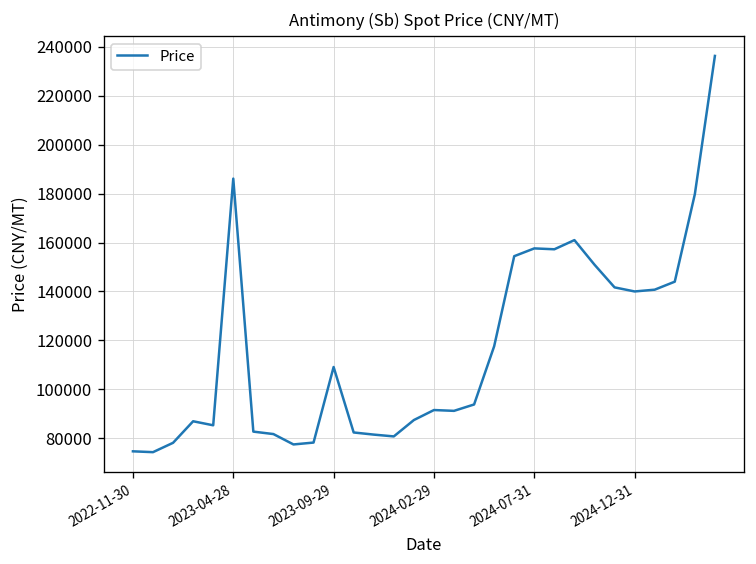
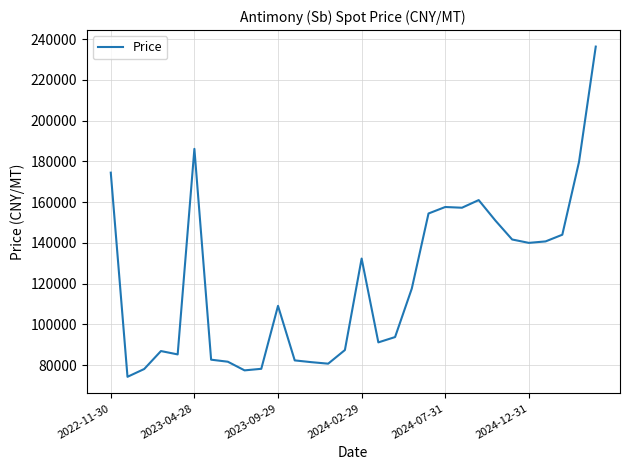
  {
-   "2022-11-30": 75000,
+   "2022-11-30": 174000,
    "2023-04-28": 186000,
    "2023-09-29": 109000,
-   "2024-02-29": 92000,
+   "2024-02-29": 132000,
    "2024-07-31": 158000,
    "2024-12-31": 140000
  }
